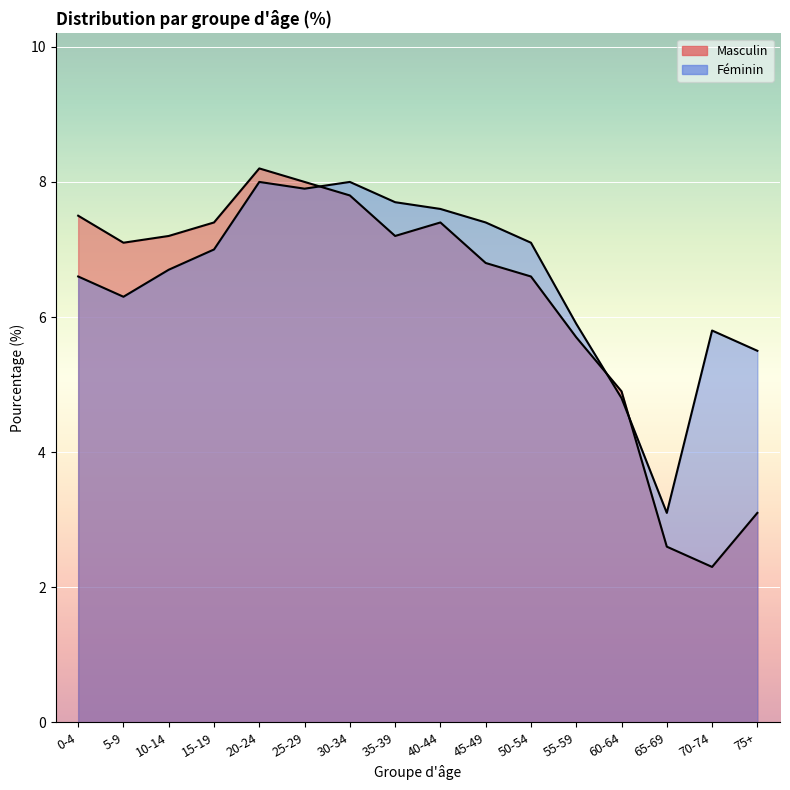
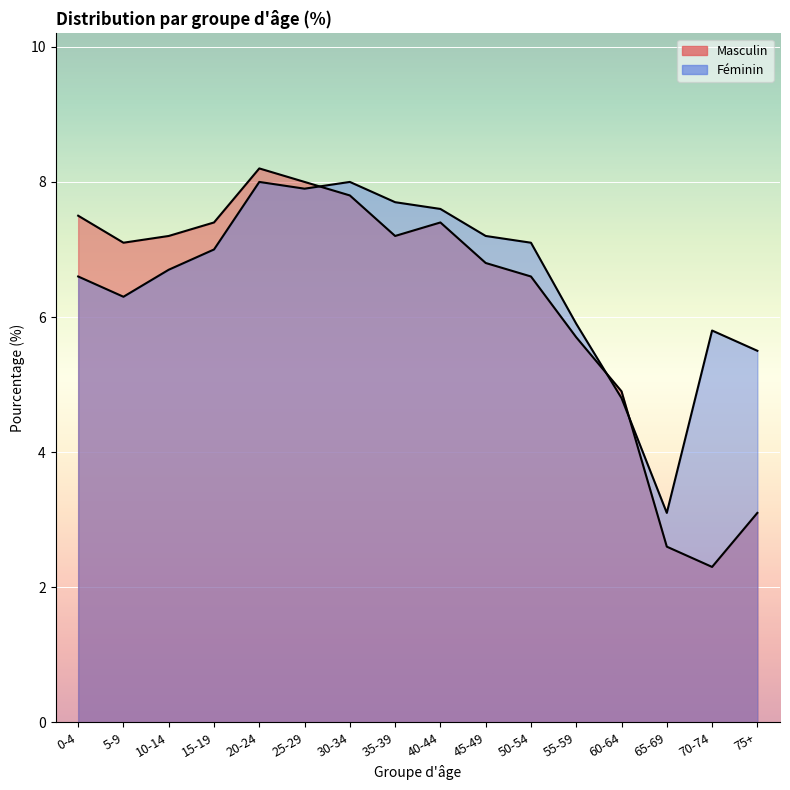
  {
    "Masculin": {
      "0-4": 7.5,
      "5-9": 7.1,
      "10-14": 7.2,
      "15-19": 7.4,
      "20-24": 8.2,
      "25-29": 8.0,
      "30-34": 7.8,
      "35-39": 7.2,
      "40-44": 7.4,
      "45-49": 6.8,
      "50-54": 6.6,
      "55-59": 5.7,
      "60-64": 4.9,
      "65-69": 2.6,
      "70-74": 2.3,
      "75+": 3.1
    },
    "Féminin": {
      "0-4": 6.6,
      "5-9": 6.3,
      "10-14": 6.7,
      "15-19": 7.0,
      "20-24": 8.0,
      "25-29": 7.9,
      "30-34": 8.0,
      "35-39": 7.7,
      "40-44": 7.6,
-     "45-49": 7.4,
+     "45-49": 7.2,
      "50-54": 7.1,
      "55-59": 5.9,
      "60-64": 4.8,
      "65-69": 3.1,
      "70-74": 5.8,
      "75+": 5.5
    }
  }
